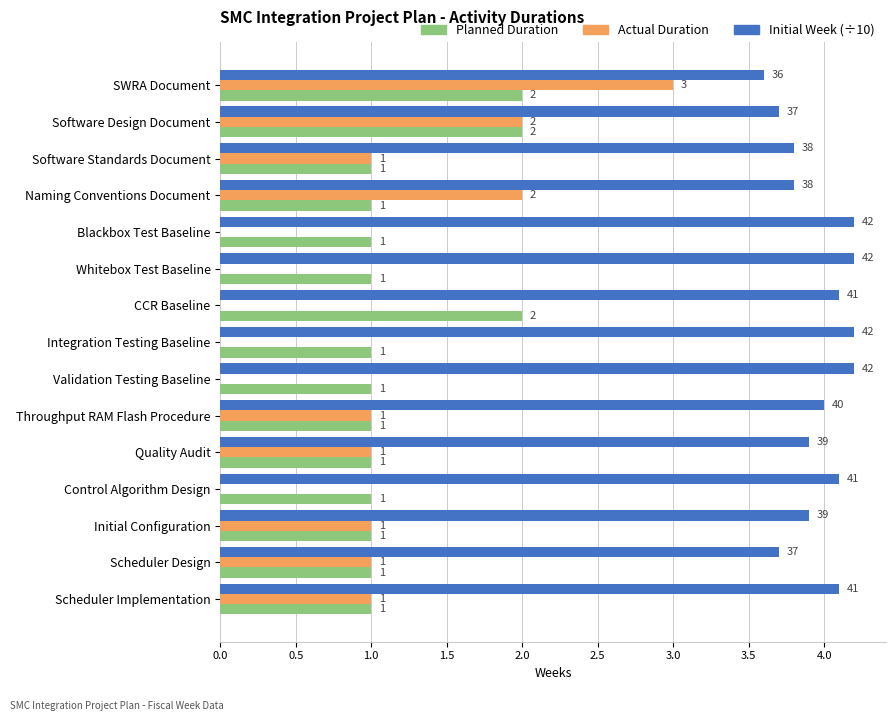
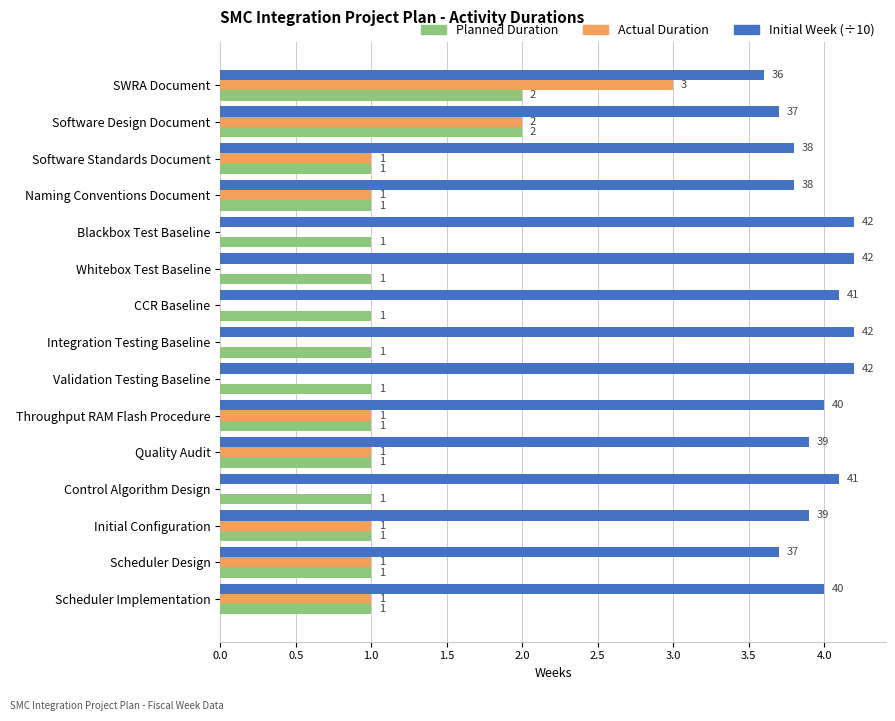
  {
    "Planned Duration": {
      "SWRA Document": 2,
      "Software Design Document": 2,
      "Software Standards Document": 1,
      "Naming Conventions Document": 1,
      "Blackbox Test Baseline": 1,
      "Whitebox Test Baseline": 1,
-     "CCR Baseline": 2,
+     "CCR Baseline": 1,
      "Integration Testing Baseline": 1,
      "Validation Testing Baseline": 1,
      "Throughput RAM Flash Procedure": 1,
      "Quality Audit": 1,
      "Control Algorithm Design": 1,
      "Initial Configuration": 1,
      "Scheduler Design": 1,
      "Scheduler Implementation": 1
    },
    "Actual Duration": {
      "SWRA Document": 3,
      "Software Design Document": 2,
      "Software Standards Document": 1,
-     "Naming Conventions Document": 2,
+     "Naming Conventions Document": 1,
      "Throughput RAM Flash Procedure": 1,
      "Quality Audit": 1,
      "Initial Configuration": 1,
      "Scheduler Design": 1,
      "Scheduler Implementation": 1
    },
    "Initial Week (÷10)": {
-     "Scheduler Implementation": 41
+     "Scheduler Implementation": 40
    }
  }
